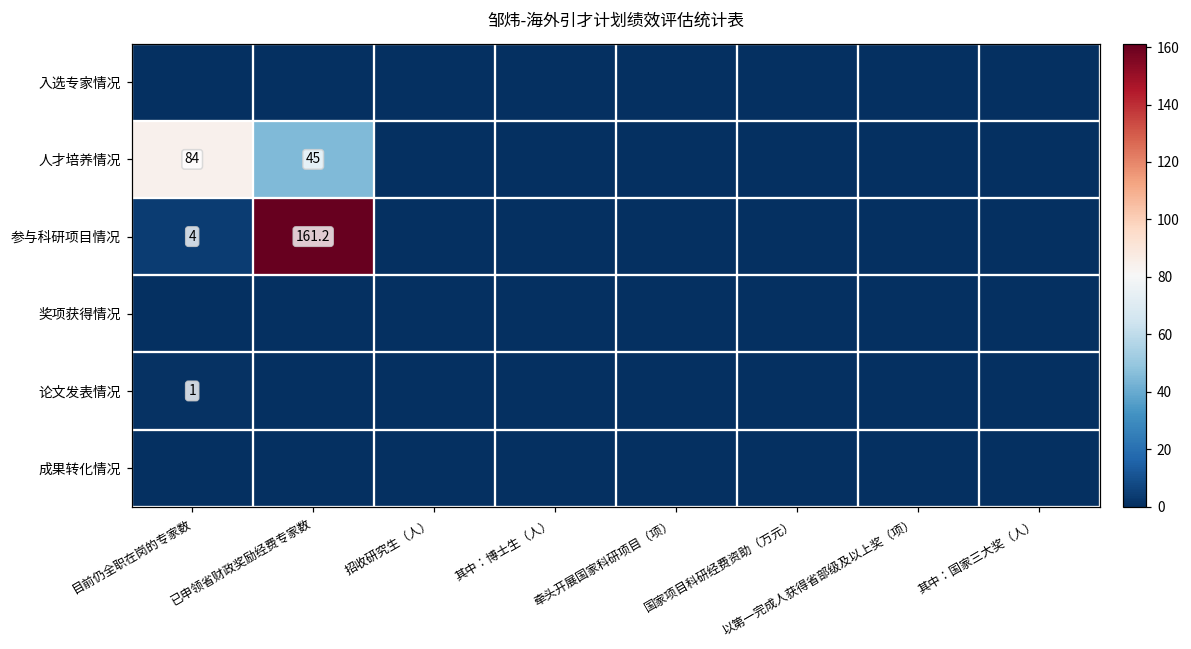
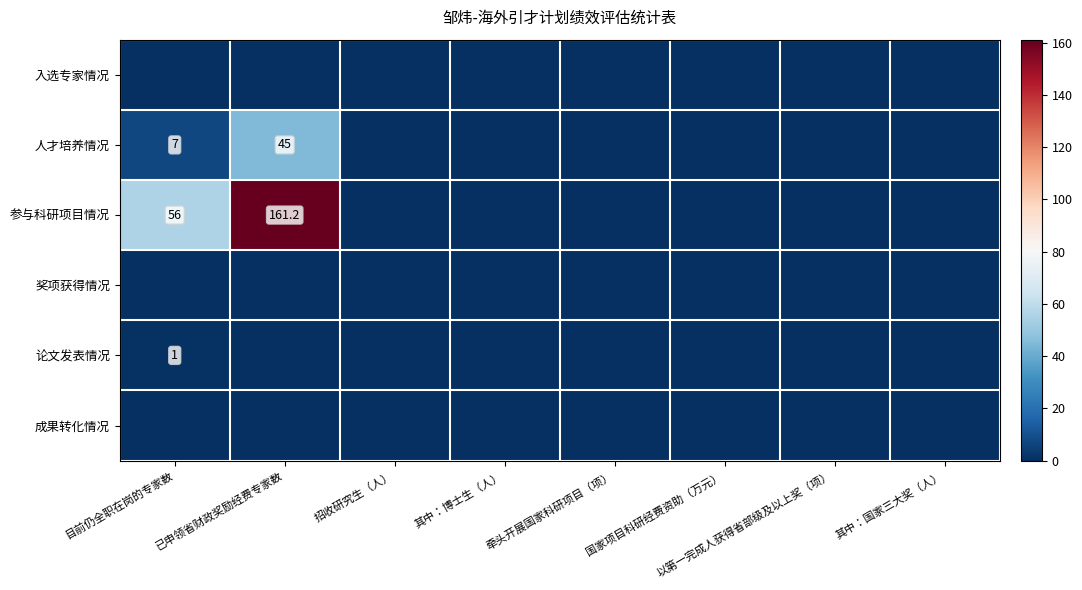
  {
    "人才培养情况": {
-     "目前仍全职在岗的专家数": 84
+     "目前仍全职在岗的专家数": 7
    },
    "参与科研项目情况": {
-     "目前仍全职在岗的专家数": 4
+     "目前仍全职在岗的专家数": 56
    }
  }
